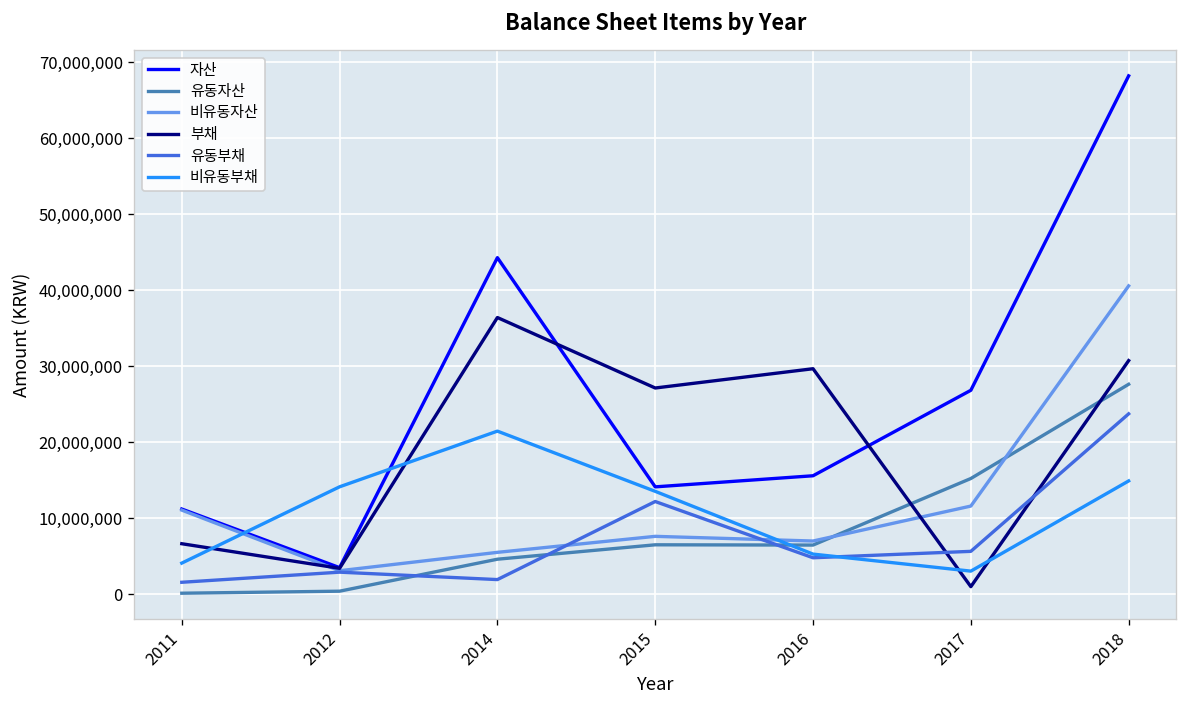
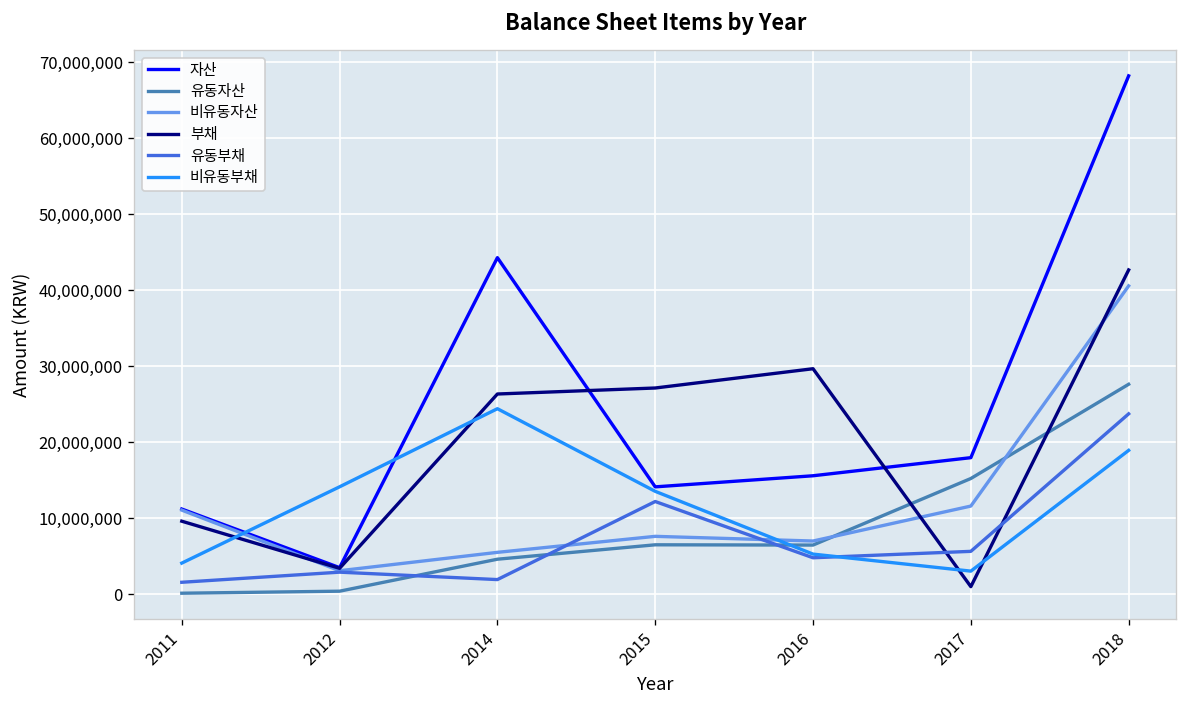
  {
    "자산": {
      "2014": "44,000,000",
      "2015": "14,000,000",
      "2016": "16,000,000",
-     "2017": "27,000,000",
+     "2017": "18,000,000",
      "2018": "68,000,000"
    },
    "부채": {
-     "2011": "7,000,000",
-     "2014": "36,000,000",
+     "2011": "10,000,000",
+     "2014": "26,000,000",
      "2015": "27,000,000",
      "2016": "30,000,000",
      "2017": "1,000,000",
-     "2018": "31,000,000"
+     "2018": "43,000,000"
    },
    "비유동부채": {
      "2011": "4,000,000",
      "2012": "14,000,000",
-     "2014": "21,000,000",
+     "2014": "24,000,000",
      "2015": "14,000,000",
      "2016": "5,000,000",
      "2017": "3,000,000",
-     "2018": "15,000,000"
+     "2018": "19,000,000"
    }
  }
